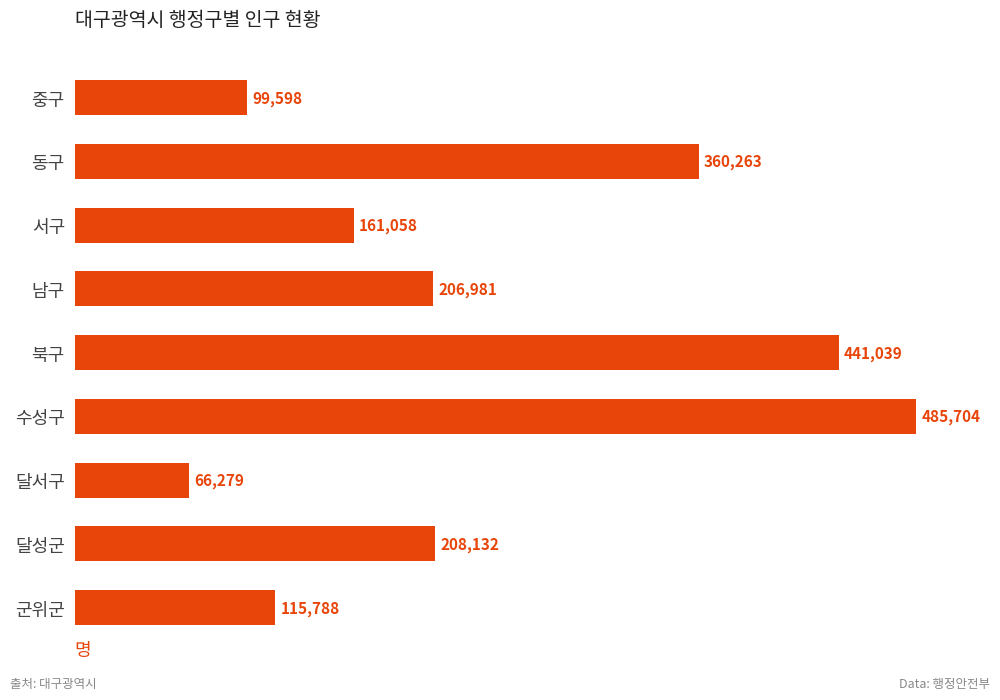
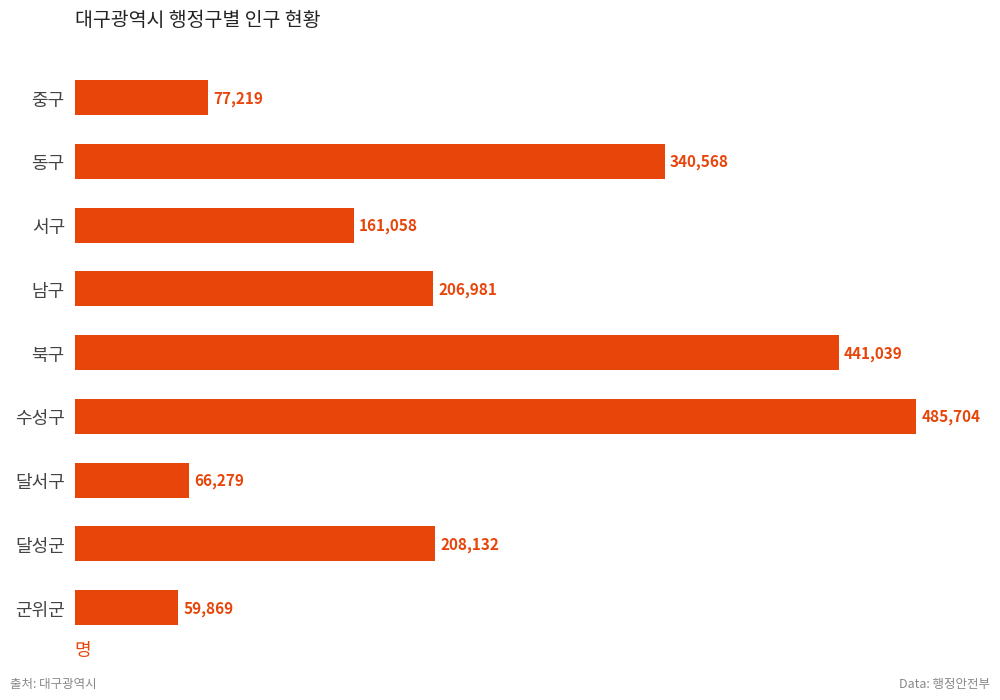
  {
-   "중구": "99,598",
-   "동구": "360,263",
+   "중구": "77,219",
+   "동구": "340,568",
    "서구": "161,058",
    "남구": "206,981",
    "북구": "441,039",
    "수성구": "485,704",
    "달서구": "66,279",
    "달성군": "208,132",
-   "군위군": "115,788"
+   "군위군": "59,869"
  }
